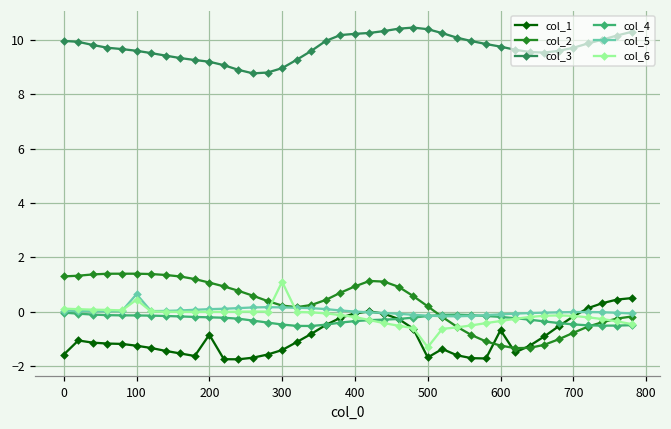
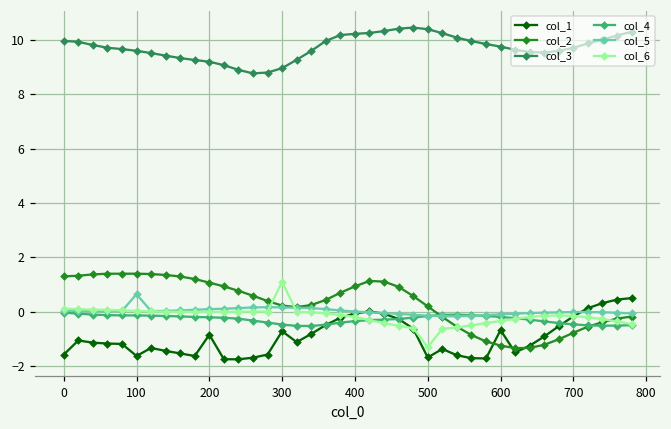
  {
    "col_1": {
      "0": -1.6,
-     "100": -1.2,
+     "100": -1.6,
      "200": -0.8,
-     "300": -1.4,
+     "300": -0.7,
      "500": -1.7,
      "600": -0.7
    },
    "col_5": {
      "100": 0.6,
      "700": 0.0
    },
    "col_6": {
-     "100": 0.4,
+     "100": 0.0,
      "300": 1.1,
      "400": -0.2,
      "500": -1.3,
      "600": -0.3
    }
  }
